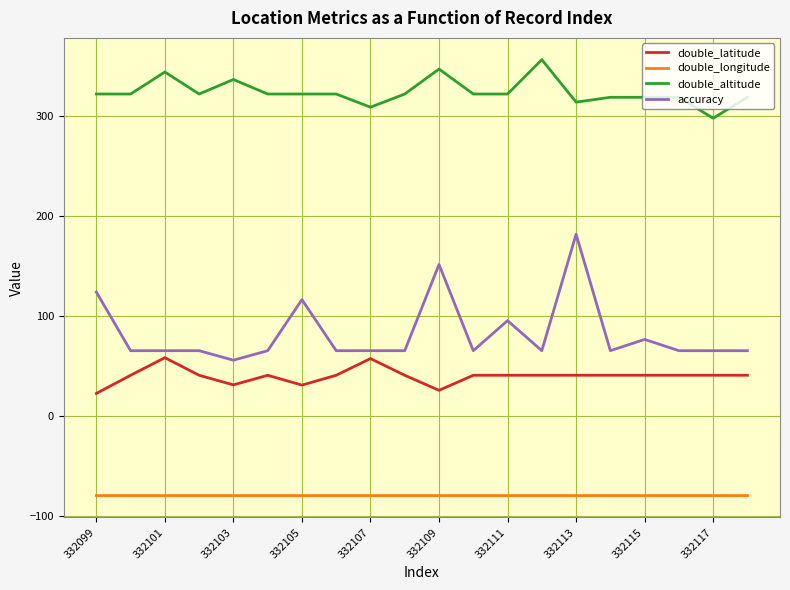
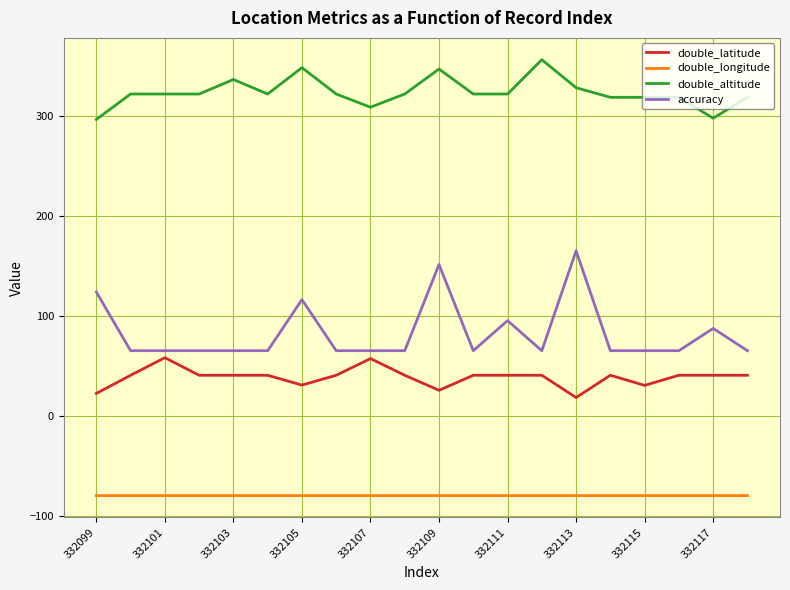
  {
    "double_latitude": {
      "332099": 20,
      "332101": 60,
-     "332103": 30,
+     "332103": 40,
      "332105": 30,
      "332107": 60,
      "332109": 30,
      "332111": 40,
-     "332113": 40,
-     "332115": 40,
+     "332113": 20,
+     "332115": 30,
      "332117": 40
    },
    "double_longitude": {
      "332099": -80,
      "332101": -80,
      "332103": -80,
      "332105": -80,
      "332107": -80,
      "332109": -80,
      "332111": -80,
      "332113": -80,
      "332115": -80,
      "332117": -80
    },
    "double_altitude": {
-     "332099": 320,
-     "332101": 340,
+     "332099": 300,
+     "332101": 320,
      "332103": 340,
-     "332105": 320,
+     "332105": 350,
      "332107": 310,
      "332109": 350,
      "332111": 320,
-     "332113": 310,
+     "332113": 330,
      "332117": 300
    },
    "accuracy": {
      "332099": 120,
      "332101": 70,
-     "332103": 60,
+     "332103": 70,
      "332105": 120,
      "332107": 70,
      "332109": 150,
      "332111": 100,
-     "332113": 180,
-     "332115": 80,
-     "332117": 70
+     "332113": 170,
+     "332115": 70,
+     "332117": 90
    }
  }
